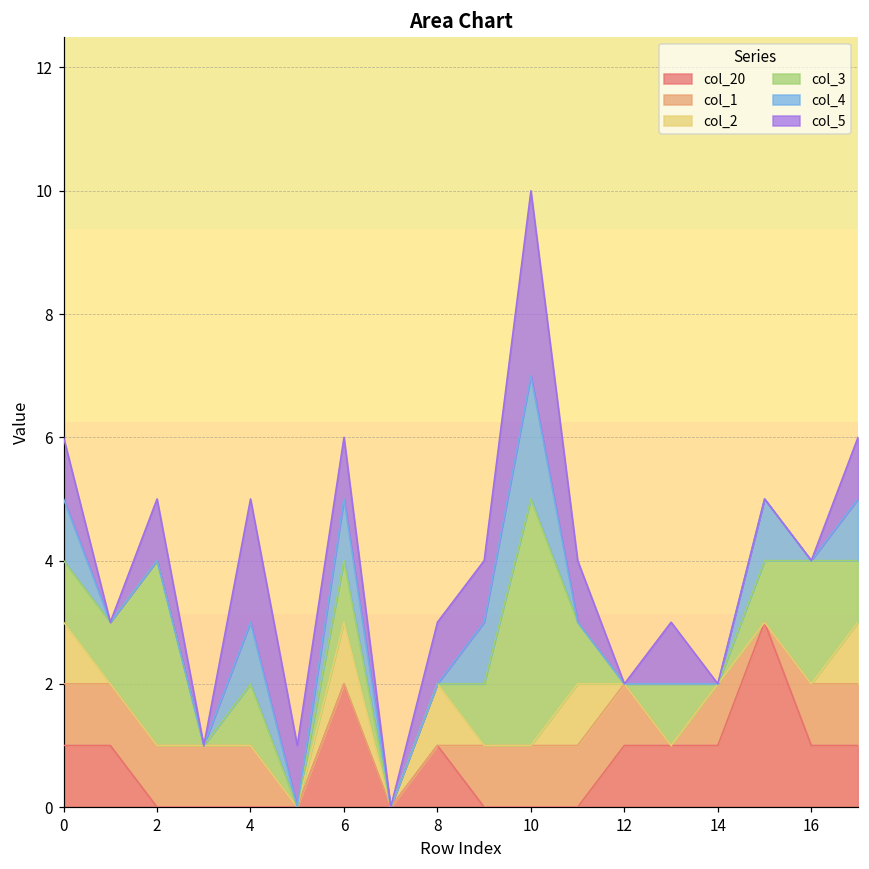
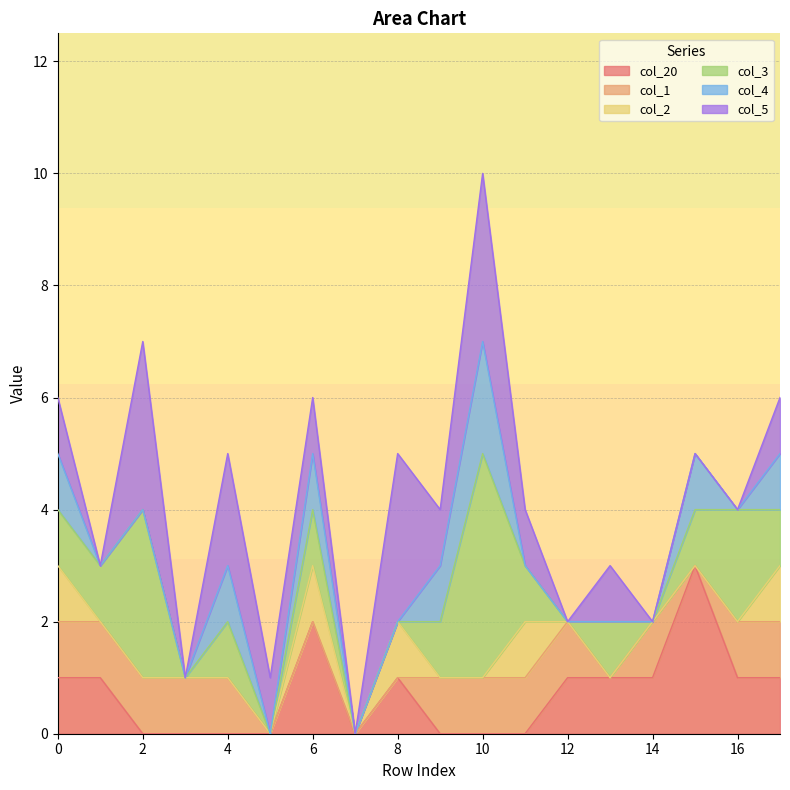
  {
    "col_3": {
      "0": 1,
      "4": 1,
      "6": 1,
      "10": 4
    },
    "col_4": {
      "0": 1,
      "4": 1,
      "6": 1,
      "10": 2
    },
    "col_5": {
      "0": 1,
-     "2": 1,
+     "2": 3,
      "4": 2,
      "6": 1,
-     "8": 1,
+     "8": 3,
      "10": 3
    }
  }
